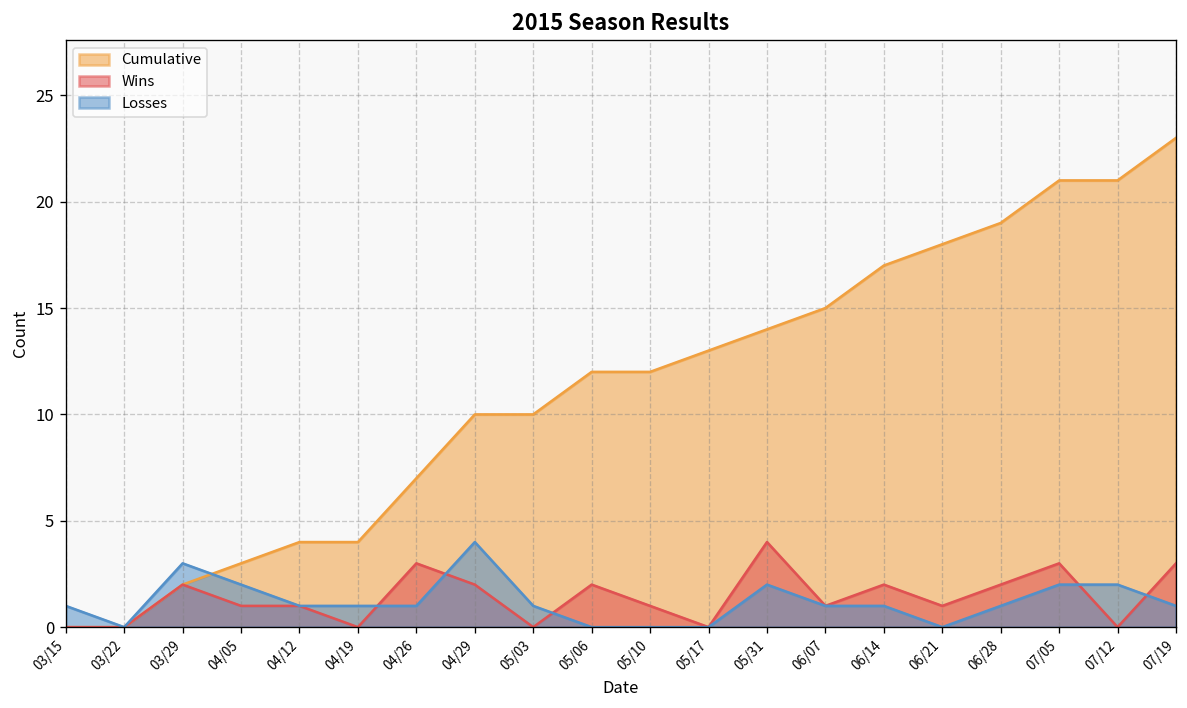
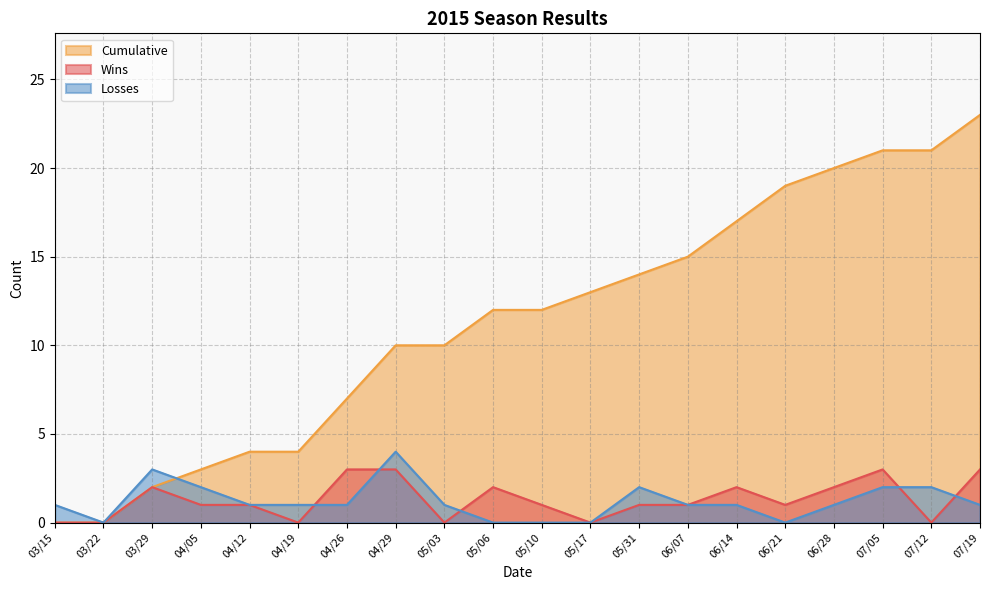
  {
    "Cumulative": {
      "04/05": 3,
      "04/12": 4,
      "04/19": 4,
      "04/26": 7,
      "04/29": 10,
      "05/03": 10,
      "05/06": 12,
      "05/10": 12,
      "05/17": 13,
      "05/31": 14,
      "06/07": 15,
      "06/14": 17,
-     "06/21": 18,
-     "06/28": 19,
+     "06/21": 19,
+     "06/28": 20,
      "07/05": 21,
      "07/12": 21,
      "07/19": 23
    },
    "Wins": {
      "04/05": 1,
      "04/19": 0,
      "04/26": 3,
-     "04/29": 2,
+     "04/29": 3,
      "05/03": 0,
      "05/06": 2,
      "05/10": 1,
-     "05/31": 4,
+     "05/31": 1,
      "06/14": 2,
      "06/21": 1,
      "06/28": 2,
      "07/05": 3,
      "07/12": 0,
      "07/19": 3
    },
    "Losses": {
      "03/15": 1,
      "03/29": 3,
      "04/05": 2,
      "04/19": 1,
      "04/26": 1,
      "04/29": 4,
      "05/03": 1,
      "05/06": 0,
      "05/10": 0,
      "05/31": 2,
      "06/14": 1,
      "06/21": 0,
      "06/28": 1,
      "07/05": 2,
      "07/12": 2,
      "07/19": 1
    }
  }
